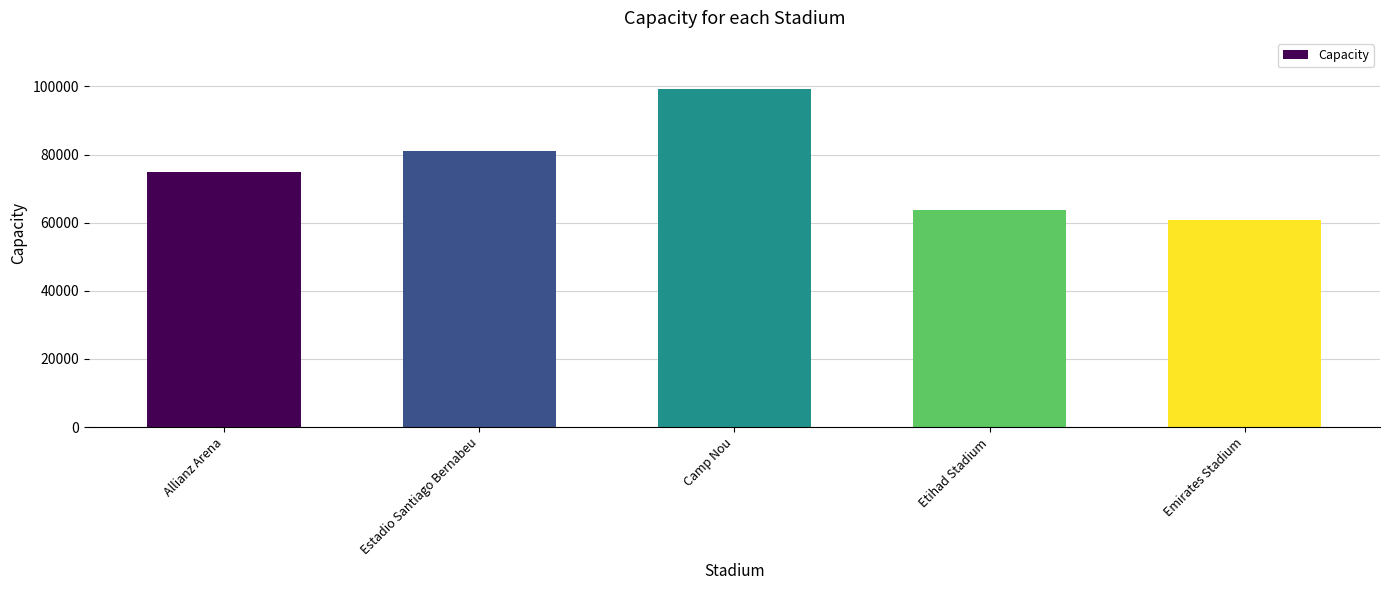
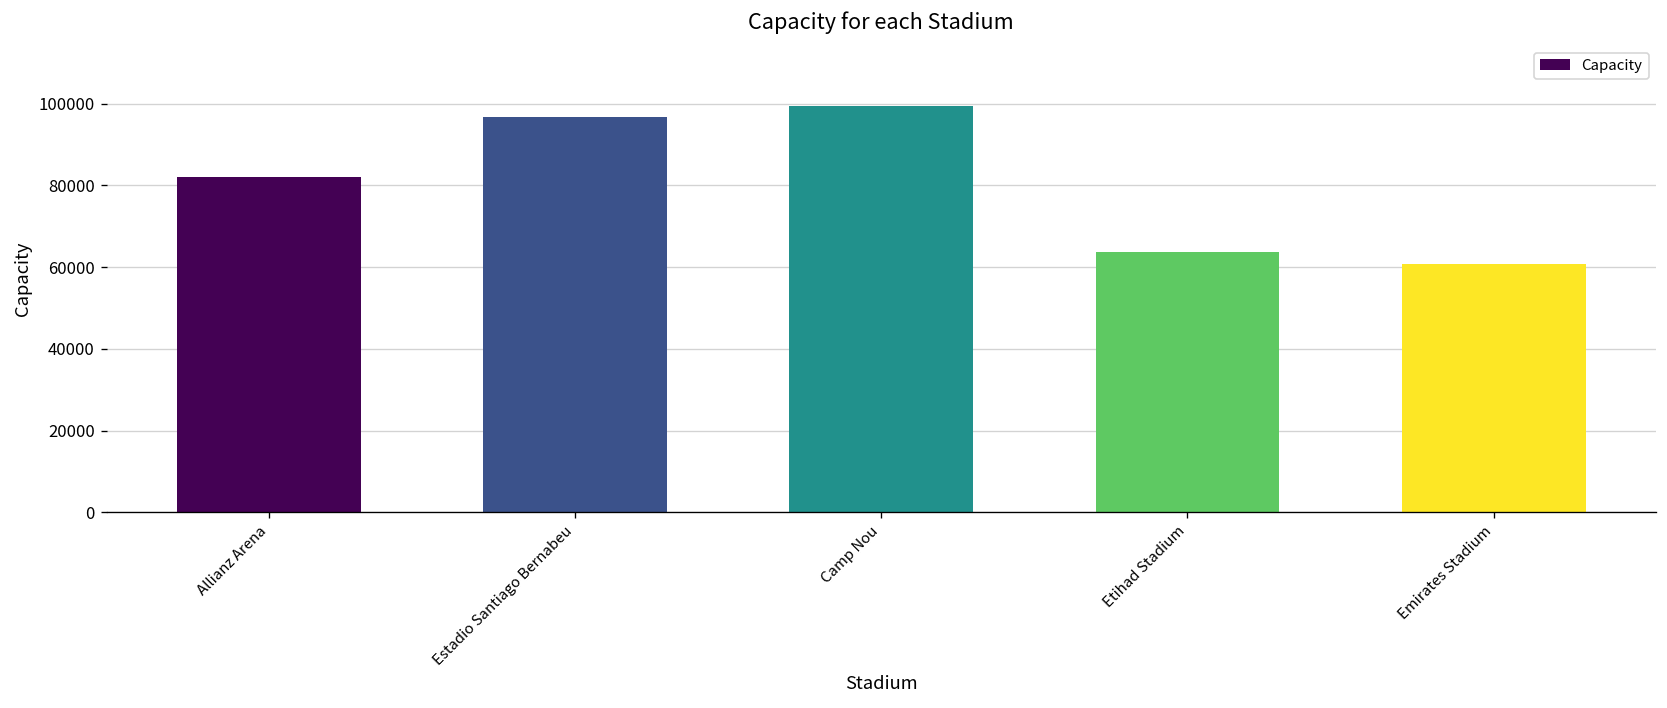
  {
-   "Allianz Arena": 75000,
-   "Estadio Santiago Bernabeu": 81000,
+   "Allianz Arena": 82000,
+   "Estadio Santiago Bernabeu": 97000,
    "Camp Nou": 99000,
    "Etihad Stadium": 64000,
    "Emirates Stadium": 61000
  }
